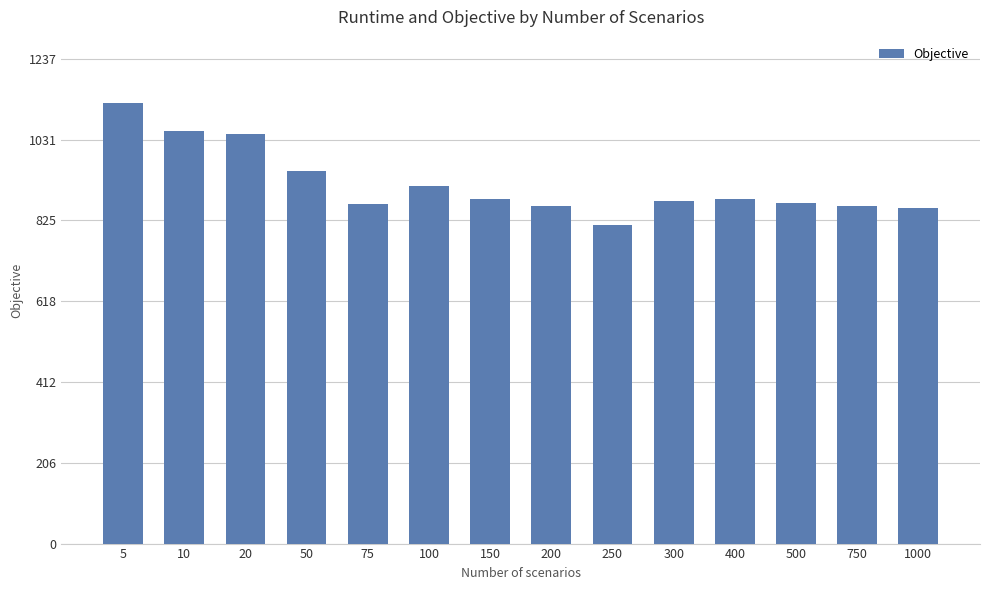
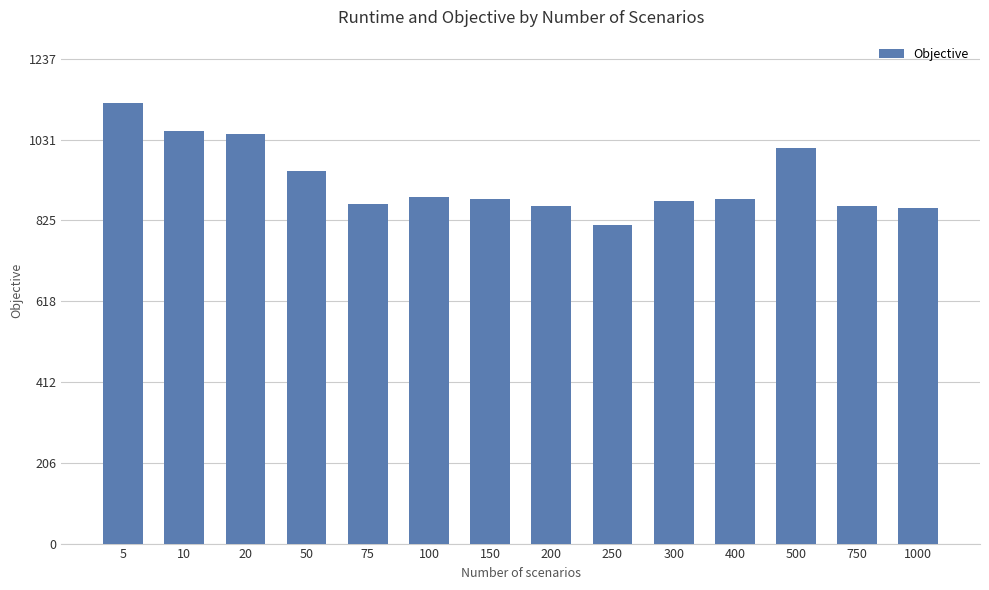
  {
    "5": 1130,
    "10": 1050,
    "20": 1050,
    "50": 950,
    "75": 870,
-   "100": 910,
+   "100": 880,
    "150": 880,
    "200": 860,
    "250": 810,
    "300": 870,
    "400": 880,
-   "500": 870,
+   "500": 1010,
    "750": 860,
    "1000": 860
  }
